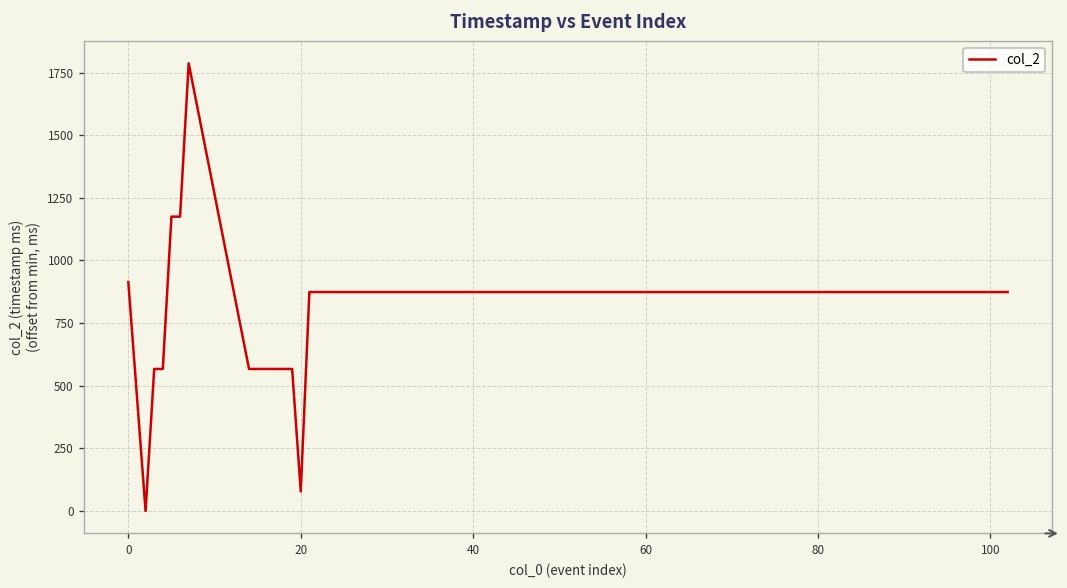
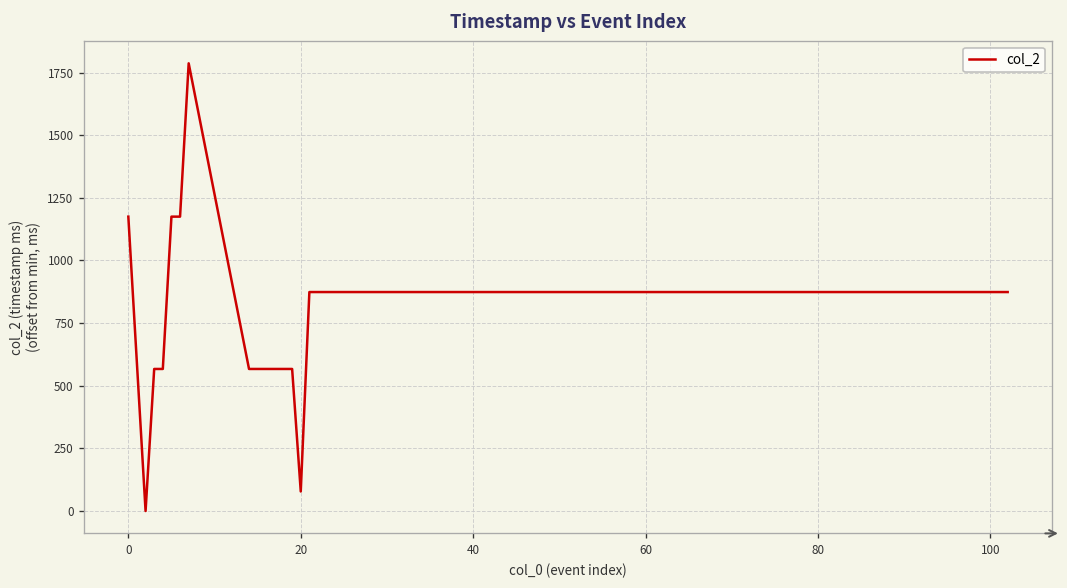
  {
-   "0": 910,
+   "0": 1180,
    "20": 80,
    "100": 870
  }
